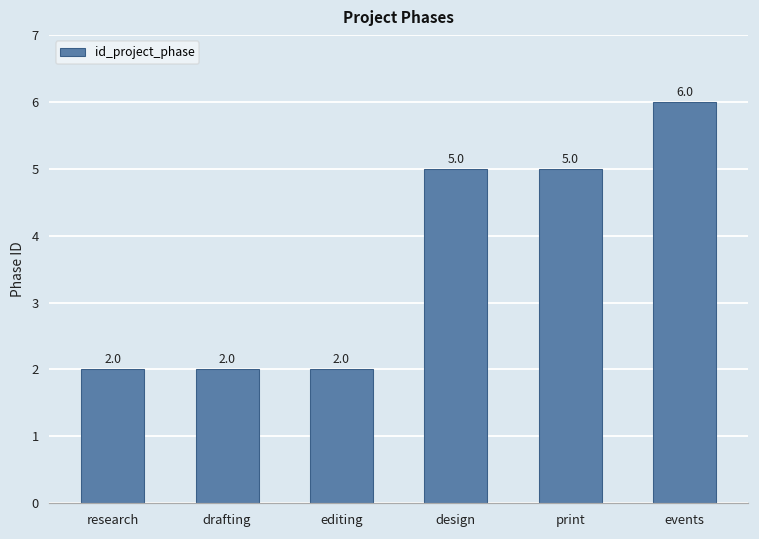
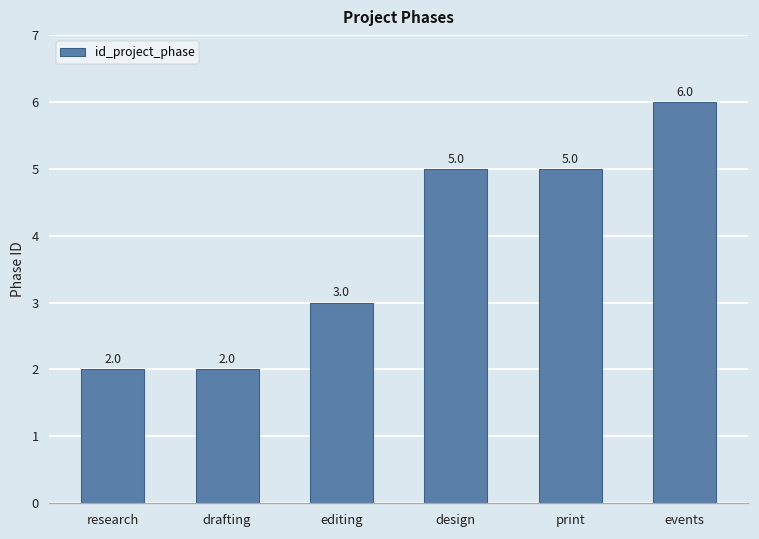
  {
    "research": 2.0,
    "drafting": 2.0,
-   "editing": 2.0,
+   "editing": 3.0,
    "design": 5.0,
    "print": 5.0,
    "events": 6.0
  }
